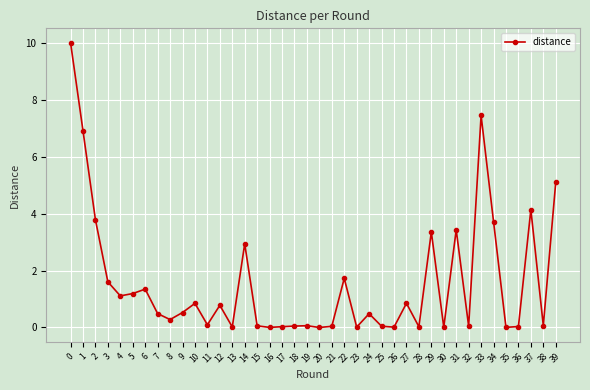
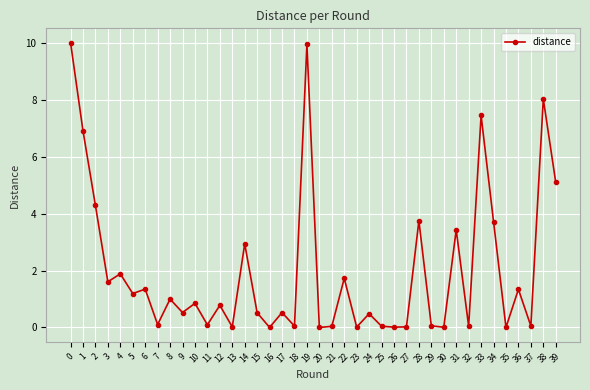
  {
    "0": 10.0,
    "1": 6.9,
-   "2": 3.8,
+   "2": 4.3,
    "3": 1.6,
-   "4": 1.1,
+   "4": 1.9,
    "5": 1.2,
    "6": 1.3,
-   "7": 0.5,
-   "8": 0.3,
+   "7": 0.1,
+   "8": 1.0,
    "9": 0.5,
    "10": 0.8,
    "11": 0.1,
    "12": 0.8,
    "13": 0.0,
    "14": 2.9,
-   "15": 0.1,
+   "15": 0.5,
    "16": 0.0,
-   "17": 0.0,
+   "17": 0.5,
    "18": 0.0,
-   "19": 0.1,
+   "19": 9.9,
    "20": 0.0,
    "21": 0.0,
    "22": 1.7,
    "23": 0.0,
    "24": 0.5,
    "25": 0.0,
    "26": 0.0,
-   "27": 0.8,
-   "28": 0.0,
-   "29": 3.4,
+   "27": 0.0,
+   "28": 3.7,
+   "29": 0.1,
    "30": 0.0,
    "31": 3.4,
    "32": 0.0,
    "33": 7.4,
    "34": 3.7,
    "35": 0.0,
-   "36": 0.0,
-   "37": 4.1,
-   "38": 0.1,
+   "36": 1.3,
+   "37": 0.1,
+   "38": 8.0,
    "39": 5.1
  }
